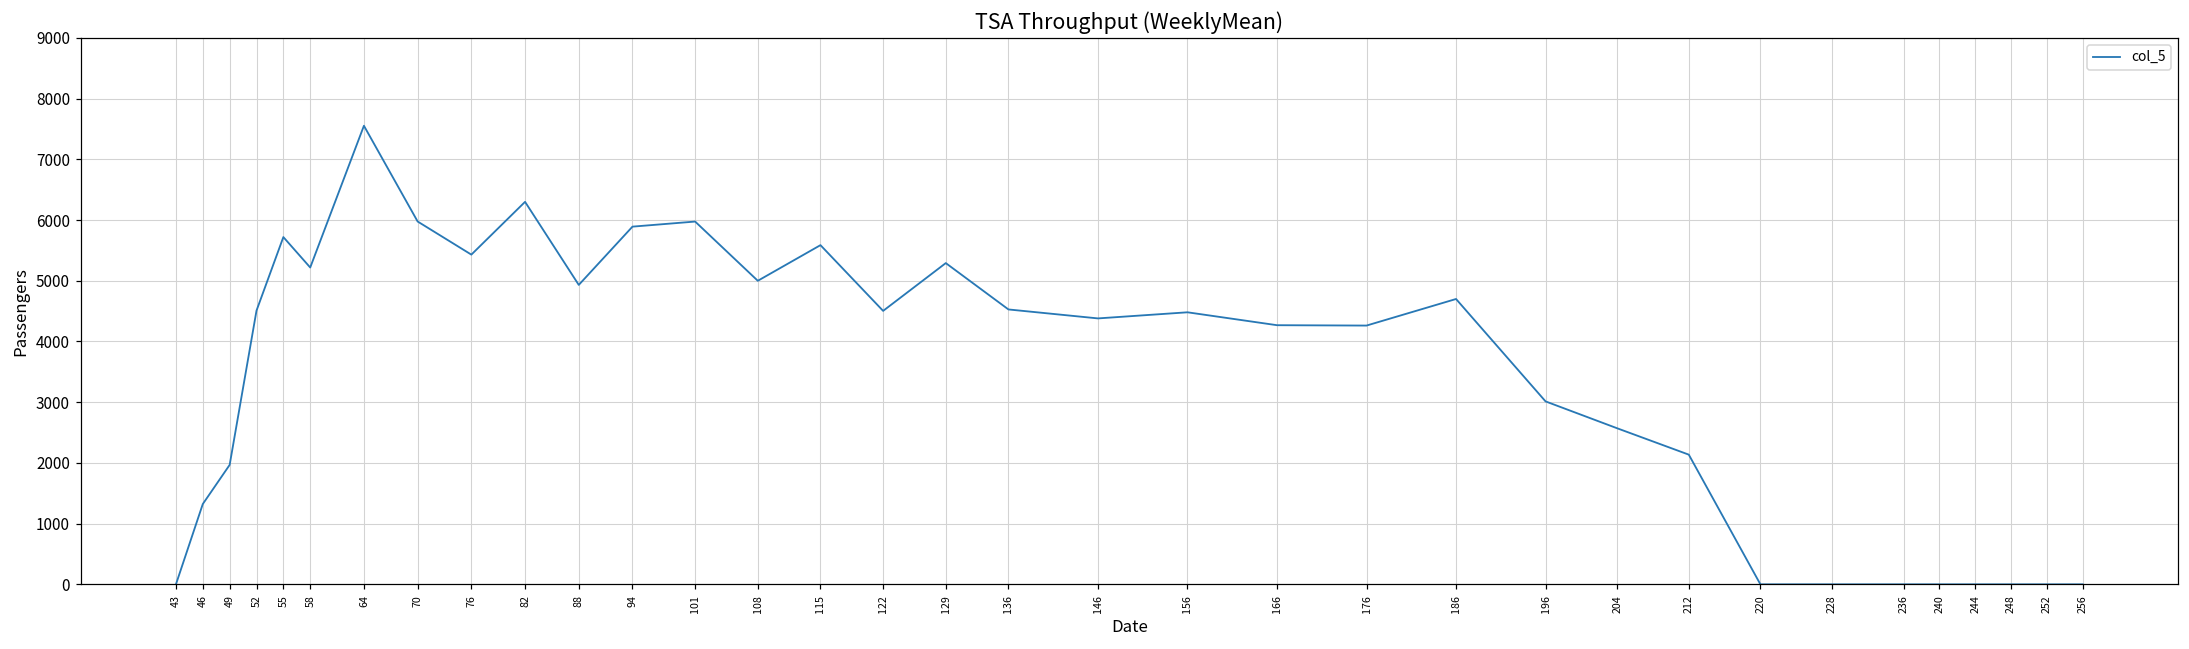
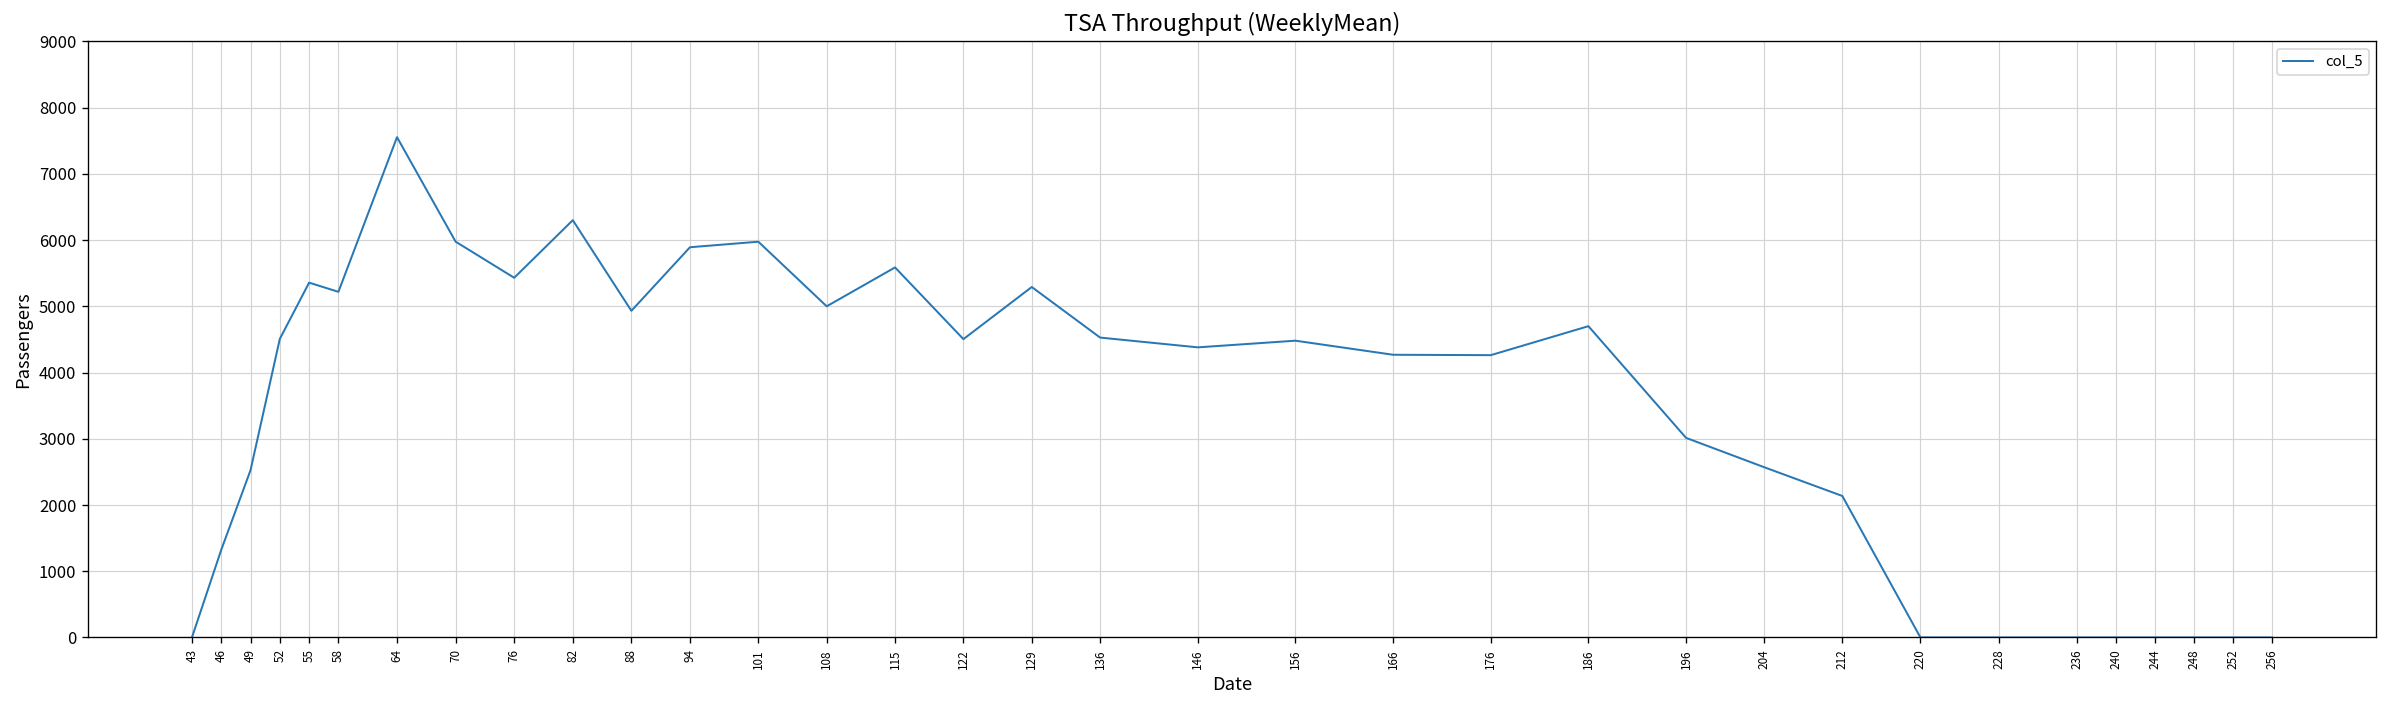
  {
    "43": 0,
    "46": 1300,
-   "49": 2000,
+   "49": 2500,
    "52": 4500,
-   "55": 5700,
+   "55": 5400,
    "58": 5200,
    "64": 7600,
    "70": 6000,
    "76": 5400,
    "82": 6300,
    "88": 4900,
    "94": 5900,
    "101": 6000,
    "108": 5000,
    "115": 5600,
    "122": 4500,
    "129": 5300,
    "136": 4500,
    "146": 4400,
    "156": 4500,
    "166": 4300,
    "176": 4300,
    "186": 4700,
    "196": 3000,
    "204": 2600,
    "212": 2100,
    "220": 0,
    "228": 0,
    "236": 0,
    "240": 0,
    "244": 0,
    "248": 0,
    "252": 0,
    "256": 0
  }
